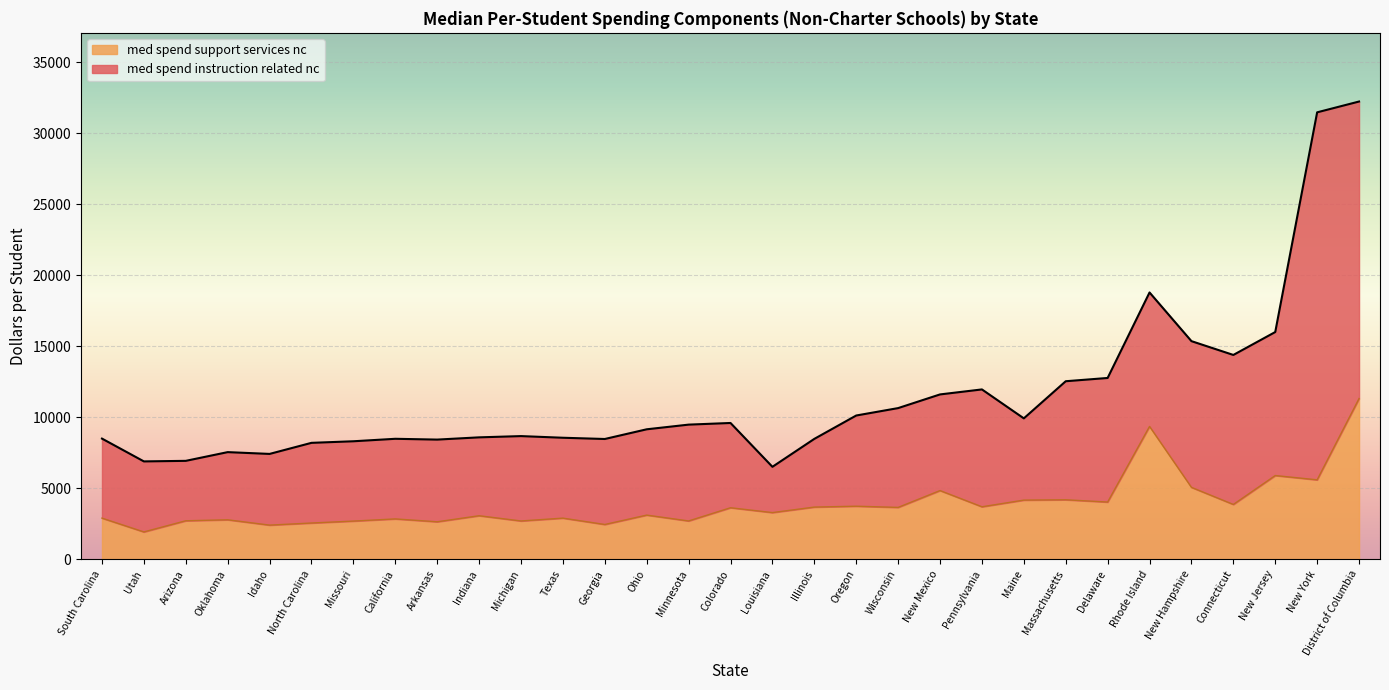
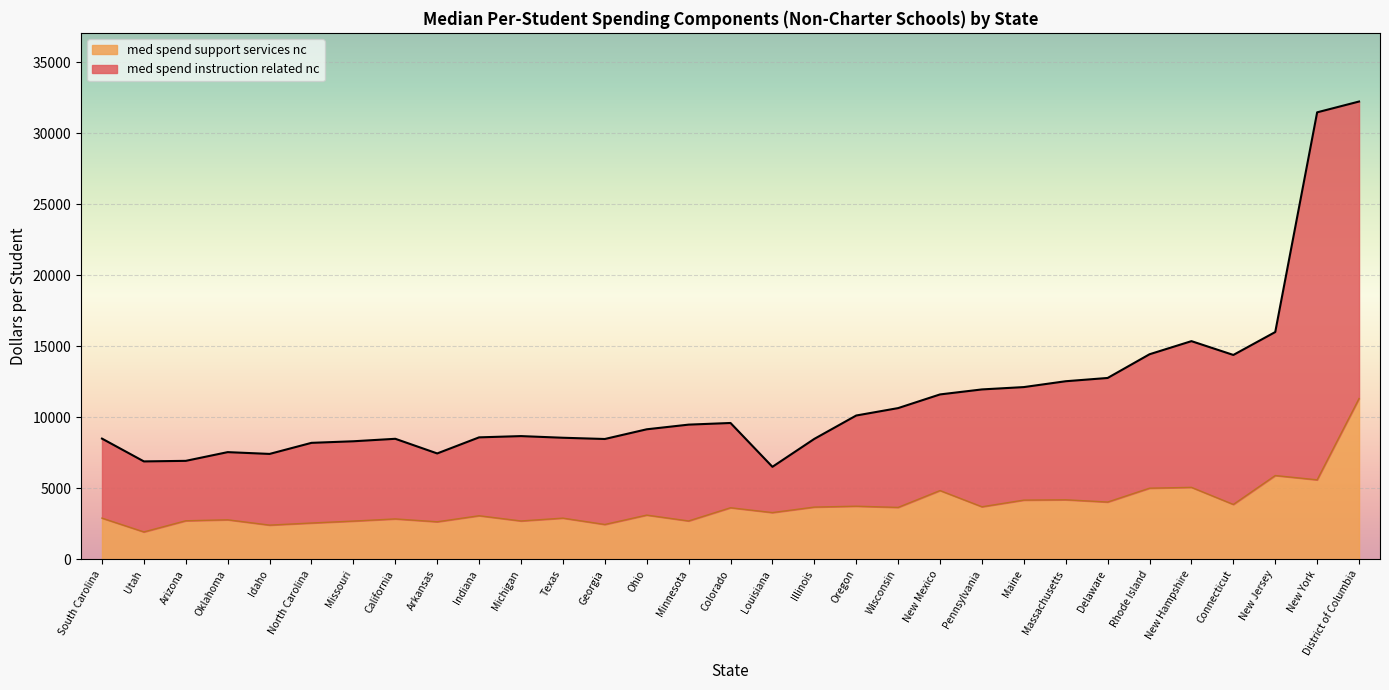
  {
    "med spend support services nc": {
      "South Carolina": 2900,
      "Utah": 1900,
      "Arizona": 2700,
      "Oklahoma": 2800,
      "Idaho": 2400,
      "North Carolina": 2600,
      "Missouri": 2700,
      "California": 2800,
      "Arkansas": 2600,
      "Indiana": 3100,
      "Michigan": 2700,
      "Texas": 2900,
      "Georgia": 2500,
      "Ohio": 3100,
      "Minnesota": 2700,
      "Colorado": 3600,
      "Louisiana": 3300,
      "Illinois": 3700,
      "Oregon": 3700,
      "Wisconsin": 3700,
      "New Mexico": 4800,
      "Pennsylvania": 3700,
      "Maine": 4200,
      "Massachusetts": 4200,
      "Delaware": 4000,
-     "Rhode Island": 9400,
+     "Rhode Island": 5000,
      "New Hampshire": 5100,
      "Connecticut": 3900,
      "New Jersey": 5900,
      "New York": 5600,
      "District of Columbia": 11300
    },
    "med spend instruction related nc": {
      "South Carolina": 5600,
      "Utah": 5000,
      "Arizona": 4200,
      "Oklahoma": 4800,
      "Idaho": 5000,
      "North Carolina": 5600,
      "Missouri": 5600,
      "California": 5600,
-     "Arkansas": 5800,
+     "Arkansas": 4800,
      "Indiana": 5500,
      "Michigan": 6000,
      "Texas": 5700,
      "Georgia": 6000,
      "Ohio": 6000,
      "Minnesota": 6800,
      "Colorado": 6000,
      "Louisiana": 3200,
      "Illinois": 4800,
      "Oregon": 6400,
      "Wisconsin": 7000,
      "New Mexico": 6800,
      "Pennsylvania": 8300,
-     "Maine": 5800,
+     "Maine": 8000,
      "Massachusetts": 8300,
      "Delaware": 8700,
      "Rhode Island": 9400,
      "New Hampshire": 10300,
      "Connecticut": 10500,
      "New Jersey": 10100,
      "New York": 25900,
      "District of Columbia": 20900
    }
  }
